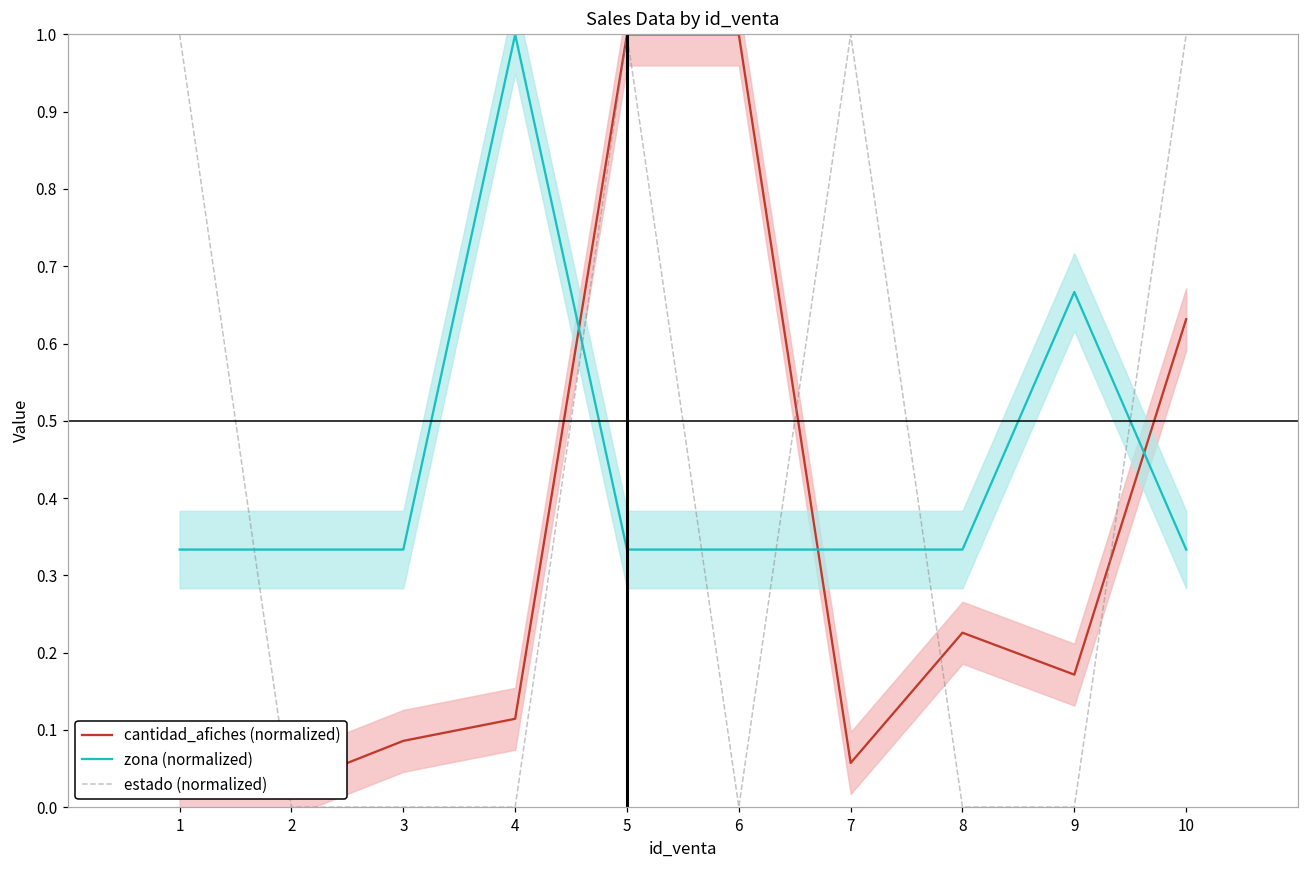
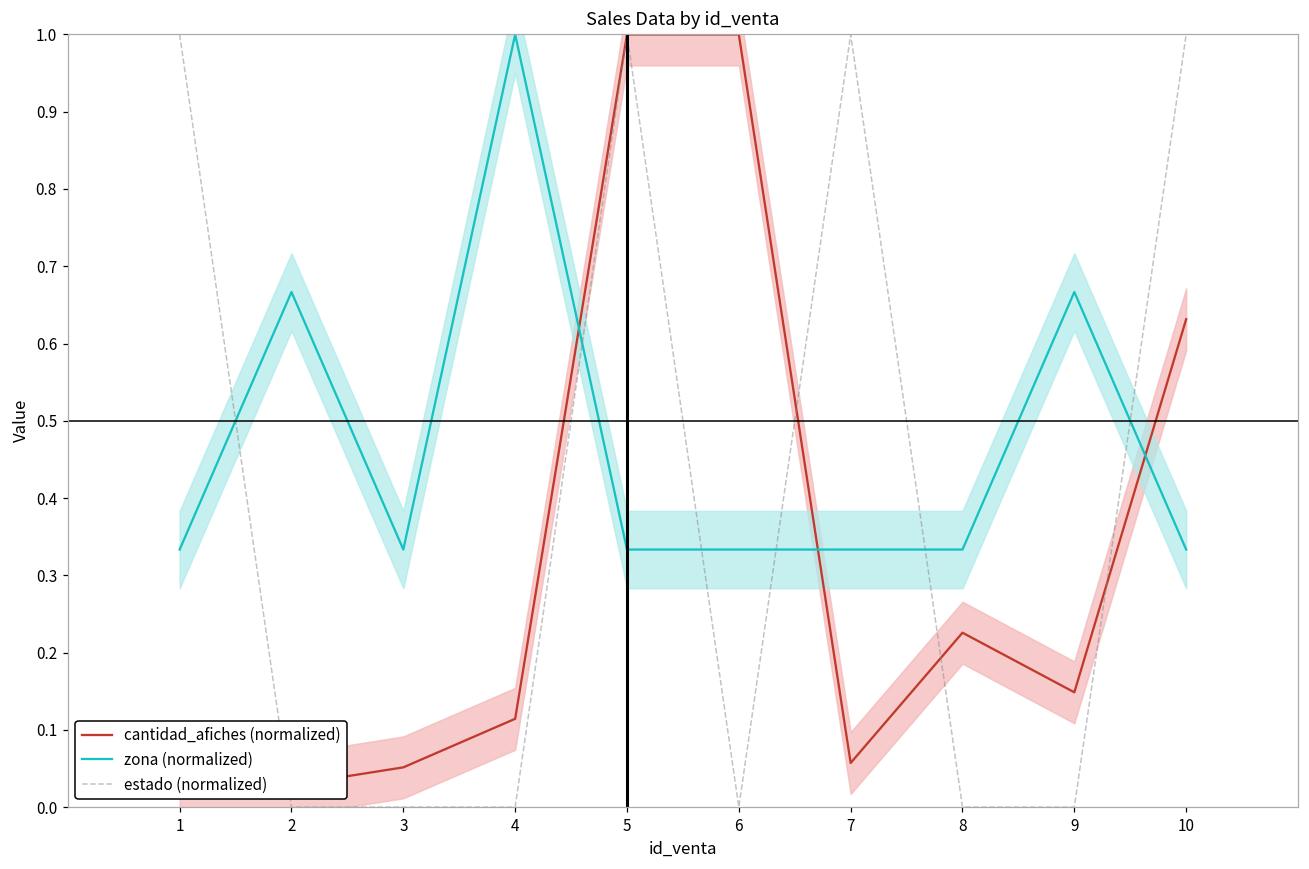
  {
    "cantidad_afiches (normalized)": {
-     "3": 0.09,
+     "3": 0.05,
      "4": 0.11,
      "6": 1.00,
      "7": 0.06,
      "8": 0.23,
-     "9": 0.17,
+     "9": 0.15,
      "10": 0.63
    },
    "zona (normalized)": {
      "1": 0.33,
-     "2": 0.33,
+     "2": 0.67,
      "3": 0.33,
      "4": 1.00,
      "5": 0.33,
      "6": 0.33,
      "7": 0.33,
      "8": 0.33,
      "9": 0.67,
      "10": 0.33
    },
    "estado (normalized)": {
      "1": 1.00,
      "2": 0.00,
      "3": 0.00,
      "4": 0.00,
      "6": 0.00,
      "7": 1.00,
      "8": 0.00,
      "9": 0.00,
      "10": 1.00
    }
  }
